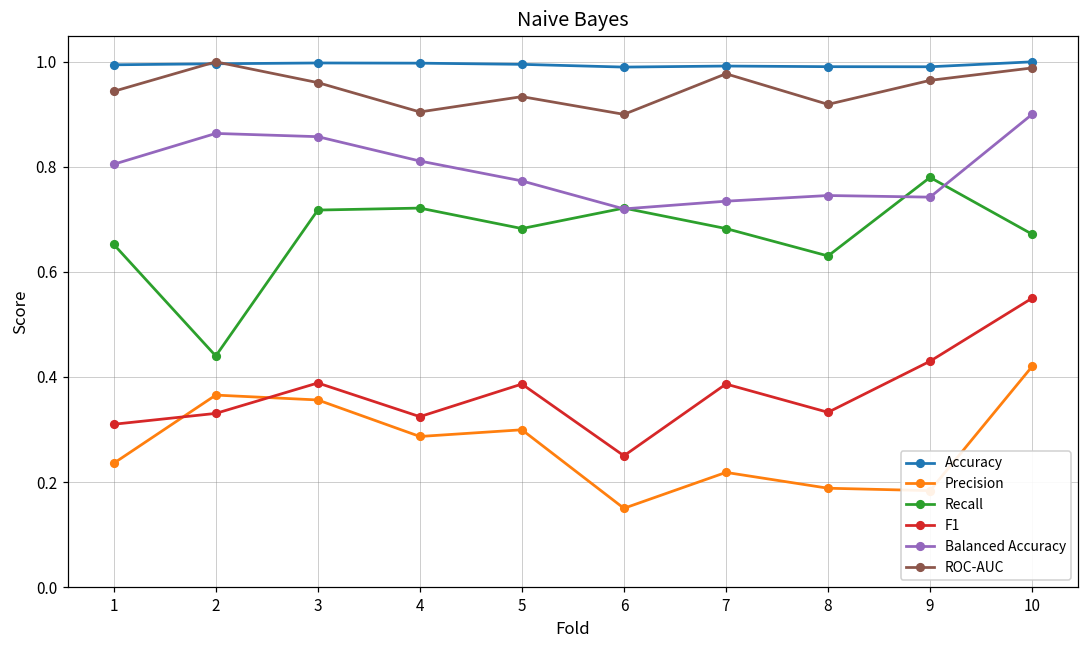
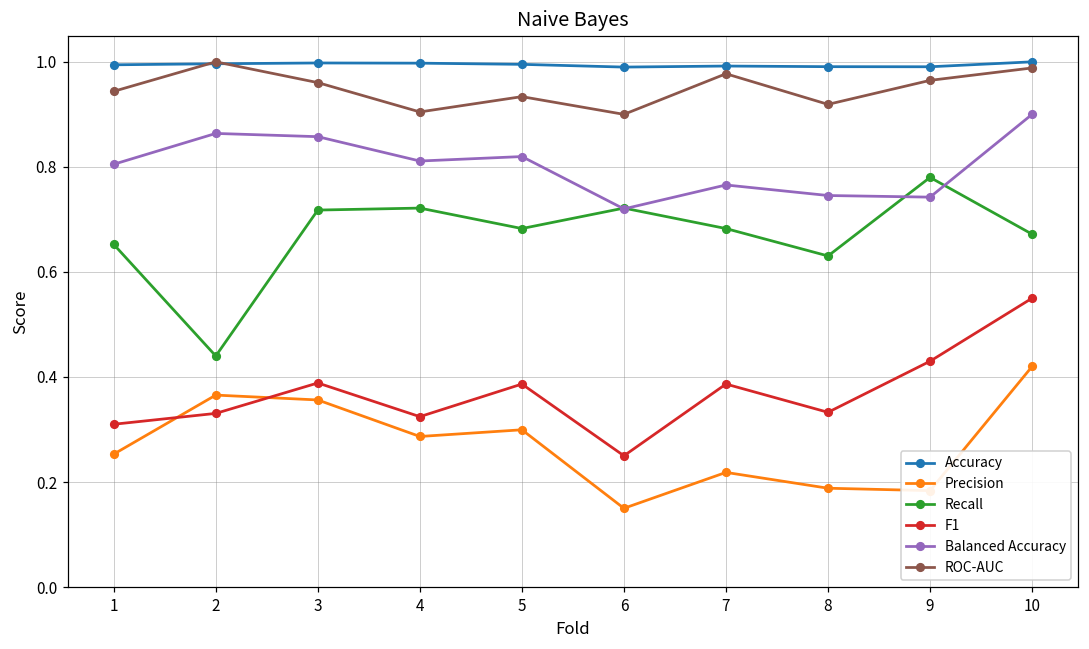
  {
    "Accuracy": {
      "1": 0.99,
      "3": 1.00,
      "4": 1.00,
      "5": 1.00,
      "6": 0.99,
      "7": 0.99,
      "8": 0.99,
      "9": 0.99,
      "10": 1.00
    },
    "Precision": {
-     "1": 0.24,
+     "1": 0.25,
      "2": 0.37,
      "3": 0.36,
      "4": 0.29,
      "5": 0.30,
      "6": 0.15,
      "7": 0.22,
      "8": 0.19,
      "10": 0.42
    },
    "Recall": {
      "1": 0.65,
      "2": 0.44,
      "3": 0.72,
      "4": 0.72,
      "5": 0.68,
      "7": 0.68,
      "8": 0.63,
      "9": 0.78,
      "10": 0.67
    },
    "F1": {
      "1": 0.31,
      "2": 0.33,
      "3": 0.39,
      "4": 0.32,
      "5": 0.39,
      "6": 0.25,
      "7": 0.39,
      "8": 0.33,
      "9": 0.43,
      "10": 0.55
    },
    "Balanced Accuracy": {
      "1": 0.80,
      "2": 0.86,
      "3": 0.86,
      "4": 0.81,
-     "5": 0.77,
-     "7": 0.73,
+     "5": 0.82,
+     "7": 0.77,
      "8": 0.75,
      "9": 0.74,
      "10": 0.90
    },
    "ROC-AUC": {
      "1": 0.94,
      "3": 0.96,
      "4": 0.90,
      "5": 0.93,
      "6": 0.90,
      "7": 0.98,
      "8": 0.92,
      "9": 0.96,
      "10": 0.99
    }
  }
